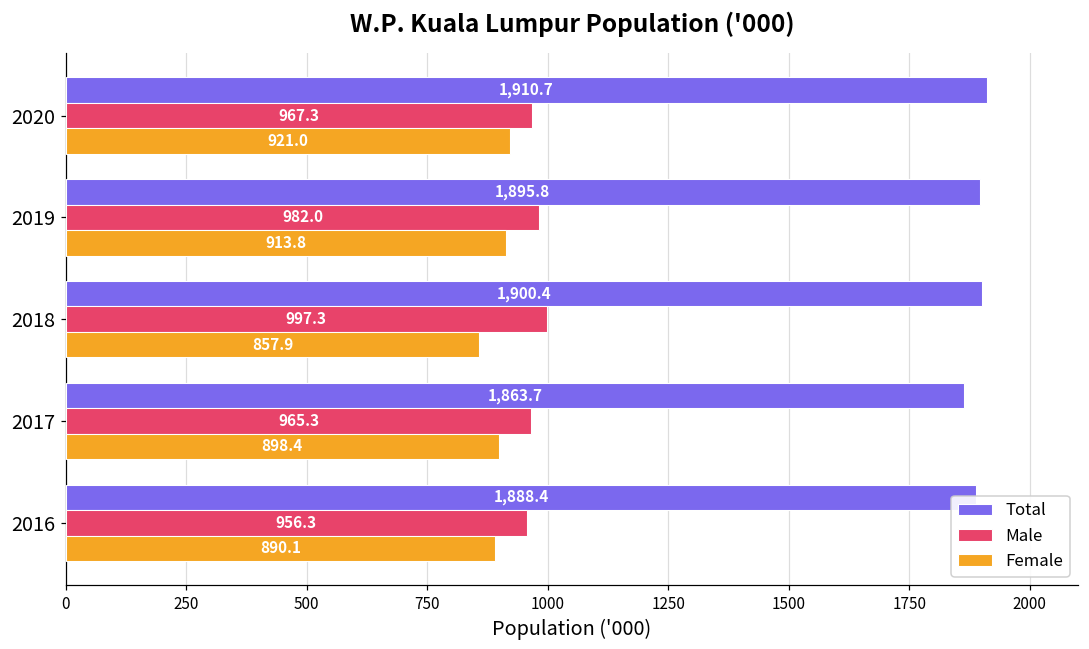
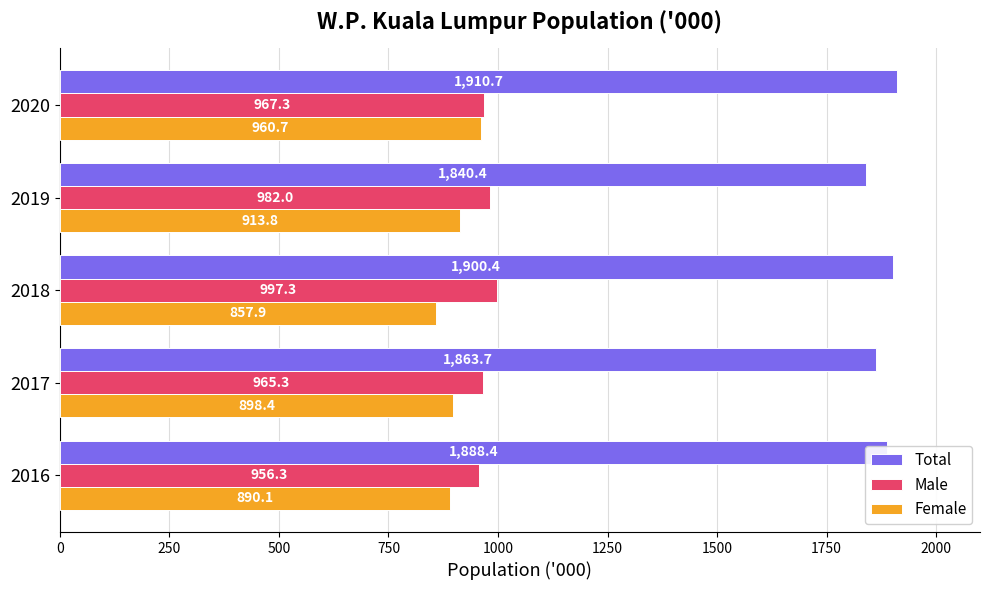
  {
    "Total": {
      "2020": "1,910.7",
-     "2019": "1,895.8",
+     "2019": "1,840.4",
      "2018": "1,900.4",
      "2017": "1,863.7"
    },
    "Male": {
      "2020": "967.3",
      "2019": "982.0",
      "2018": "997.3",
      "2017": "965.3",
      "2016": "956.3"
    },
    "Female": {
-     "2020": "921.0",
+     "2020": "960.7",
      "2019": "913.8",
      "2018": "857.9",
      "2017": "898.4",
      "2016": "890.1"
    }
  }
